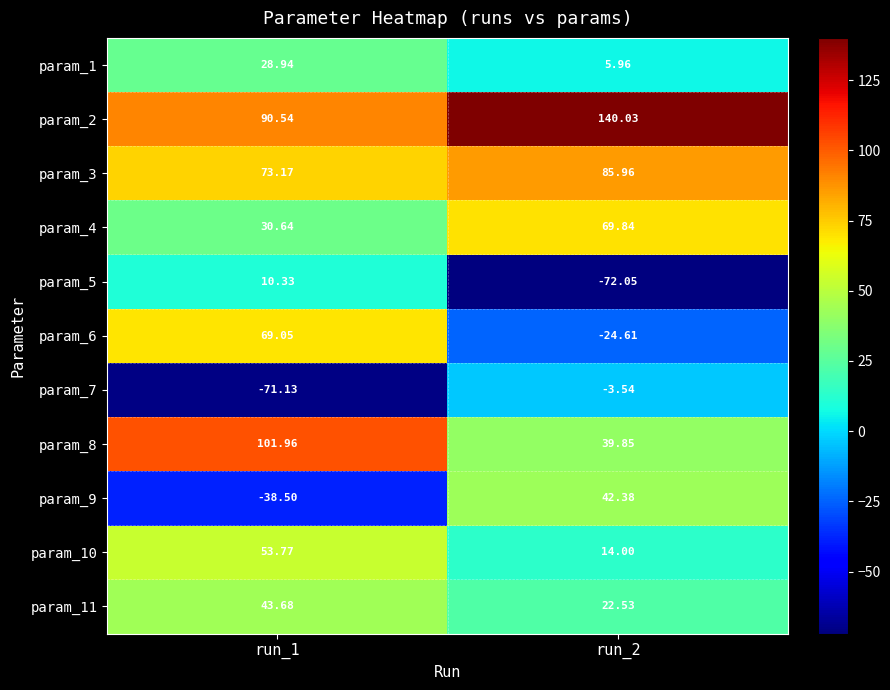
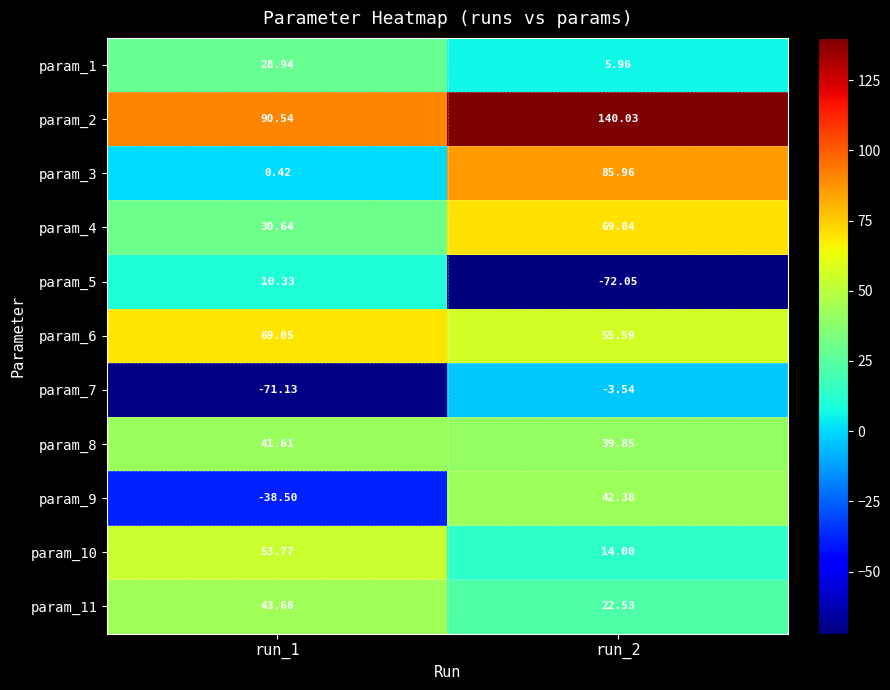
  {
    "param_1": {
      "run_1": 28.94,
      "run_2": 5.96
    },
    "param_2": {
      "run_1": 90.54,
      "run_2": 140.03
    },
    "param_3": {
-     "run_1": 73.17,
+     "run_1": 0.42,
      "run_2": 85.96
    },
    "param_4": {
      "run_1": 30.64,
      "run_2": 69.84
    },
    "param_5": {
      "run_1": 10.33,
      "run_2": -72.05
    },
    "param_6": {
      "run_1": 69.05,
-     "run_2": -24.61
+     "run_2": 55.59
    },
    "param_7": {
      "run_1": -71.13,
      "run_2": -3.54
    },
    "param_8": {
-     "run_1": 101.96,
+     "run_1": 41.61,
      "run_2": 39.85
    },
    "param_9": {
      "run_1": -38.50,
      "run_2": 42.38
    },
    "param_10": {
      "run_1": 53.77,
      "run_2": 14.00
    },
    "param_11": {
      "run_1": 43.68,
      "run_2": 22.53
    }
  }
